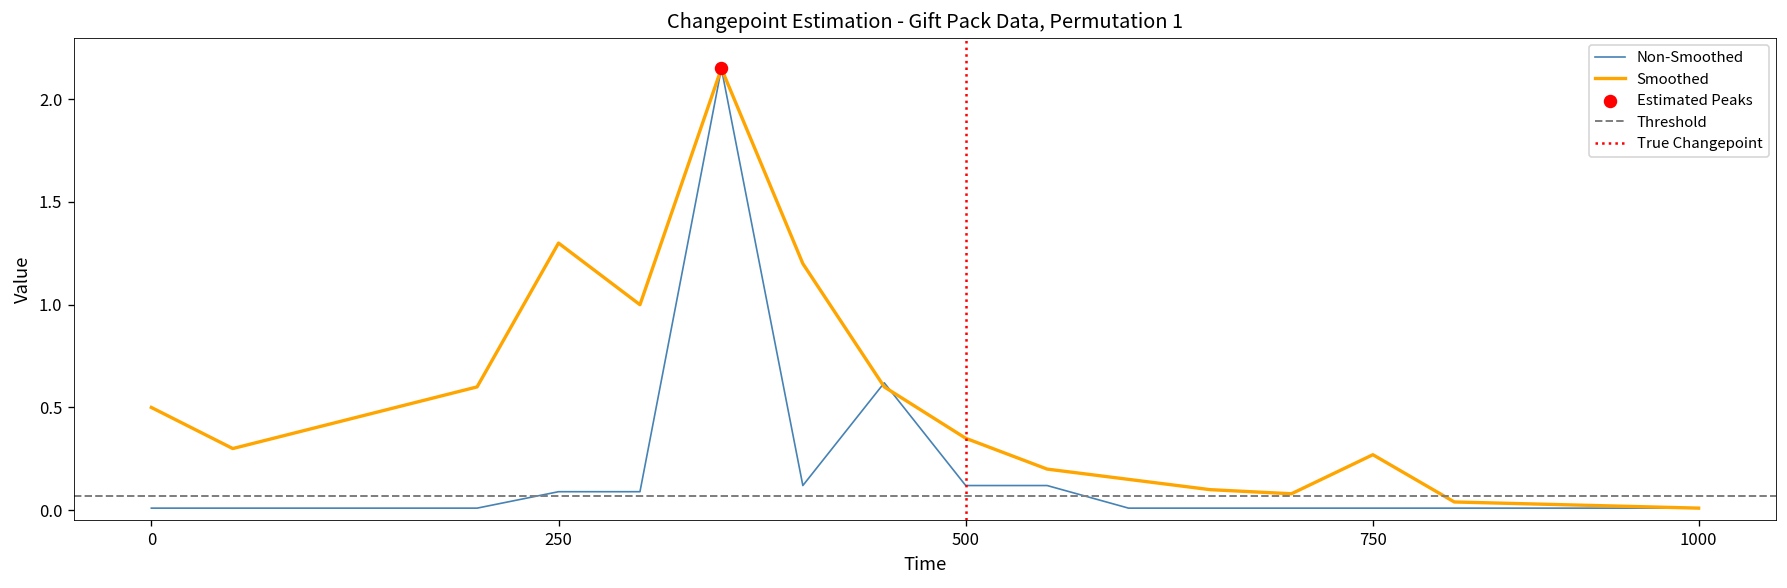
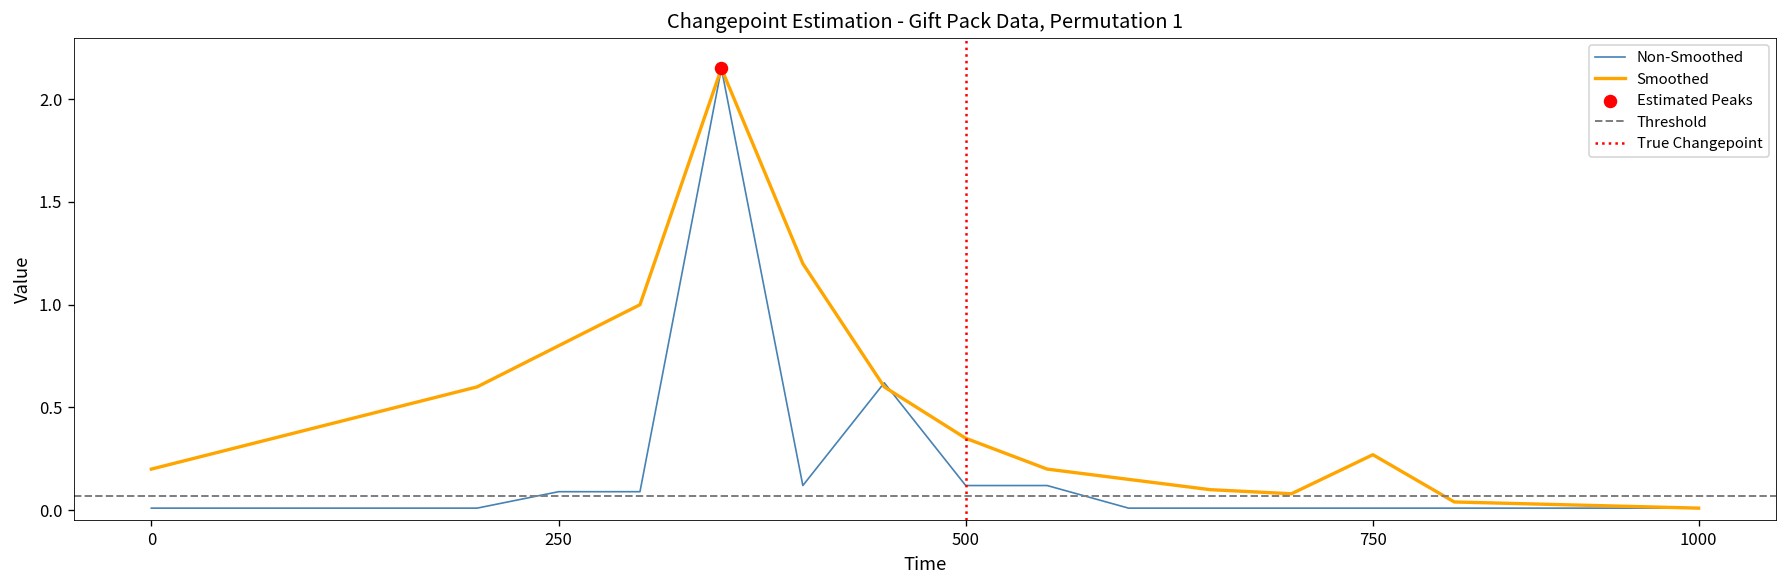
  {
    "Non-Smoothed": {
      "0": 0.0,
      "250": 0.1,
      "500": 0.12,
      "750": 0.0
    },
    "Smoothed": {
-     "0": 0.5,
-     "250": 1.3,
+     "0": 0.2,
+     "250": 0.8,
      "500": 0.35,
      "750": 0.27
    }
  }
